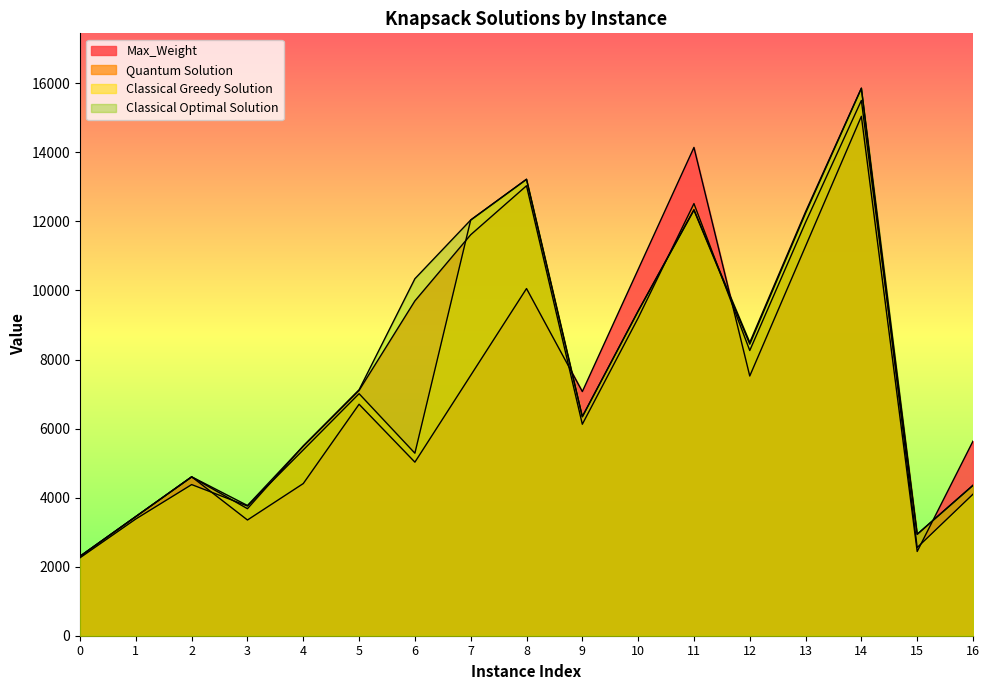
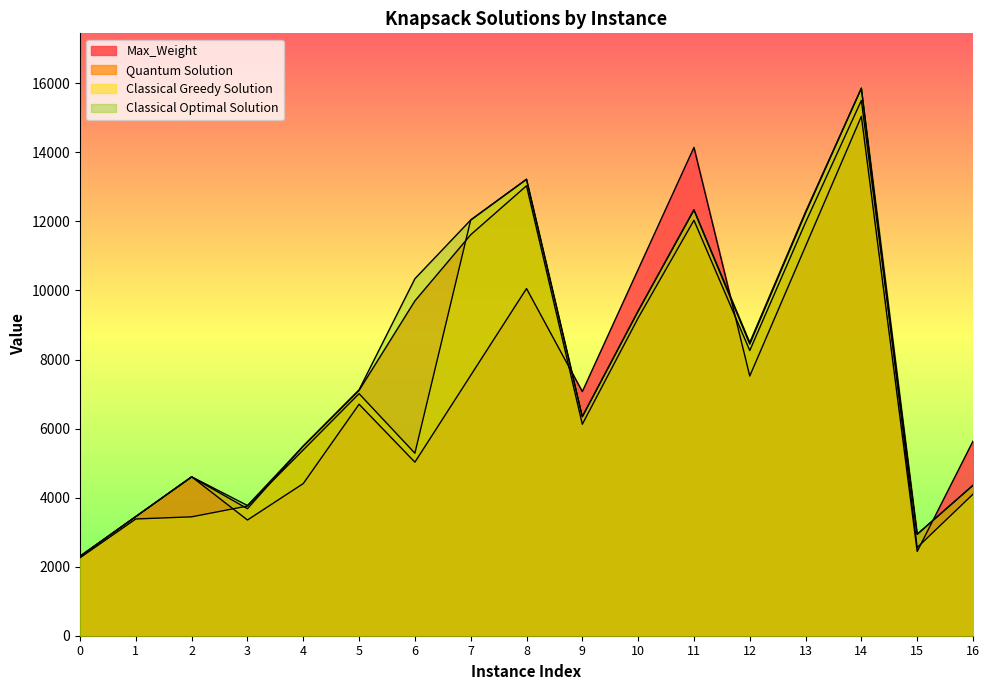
  {
    "Max_Weight": {
      "3": 3400,
      "4": 4400,
      "5": 6700,
      "6": 5000,
      "7": 7500,
      "8": 10100,
      "9": 7100,
      "10": 10600,
      "11": 14100,
      "12": 7500,
      "13": 11300,
      "14": 15000,
      "15": 2400,
      "16": 5600
    },
    "Quantum Solution": {
      "3": 3700,
      "6": 9700,
      "7": 11600,
      "8": 13000,
      "9": 6100,
      "10": 9200,
-     "11": 12500,
+     "11": 12000,
      "12": 8300,
      "13": 12000,
      "14": 15500
    },
    "Classical Greedy Solution": {
-     "2": 4400,
+     "2": 3400,
      "4": 5400,
      "5": 7000,
      "6": 5300,
      "15": 2600,
      "16": 4100
    },
    "Classical Optimal Solution": {
      "6": 10300
    }
  }
